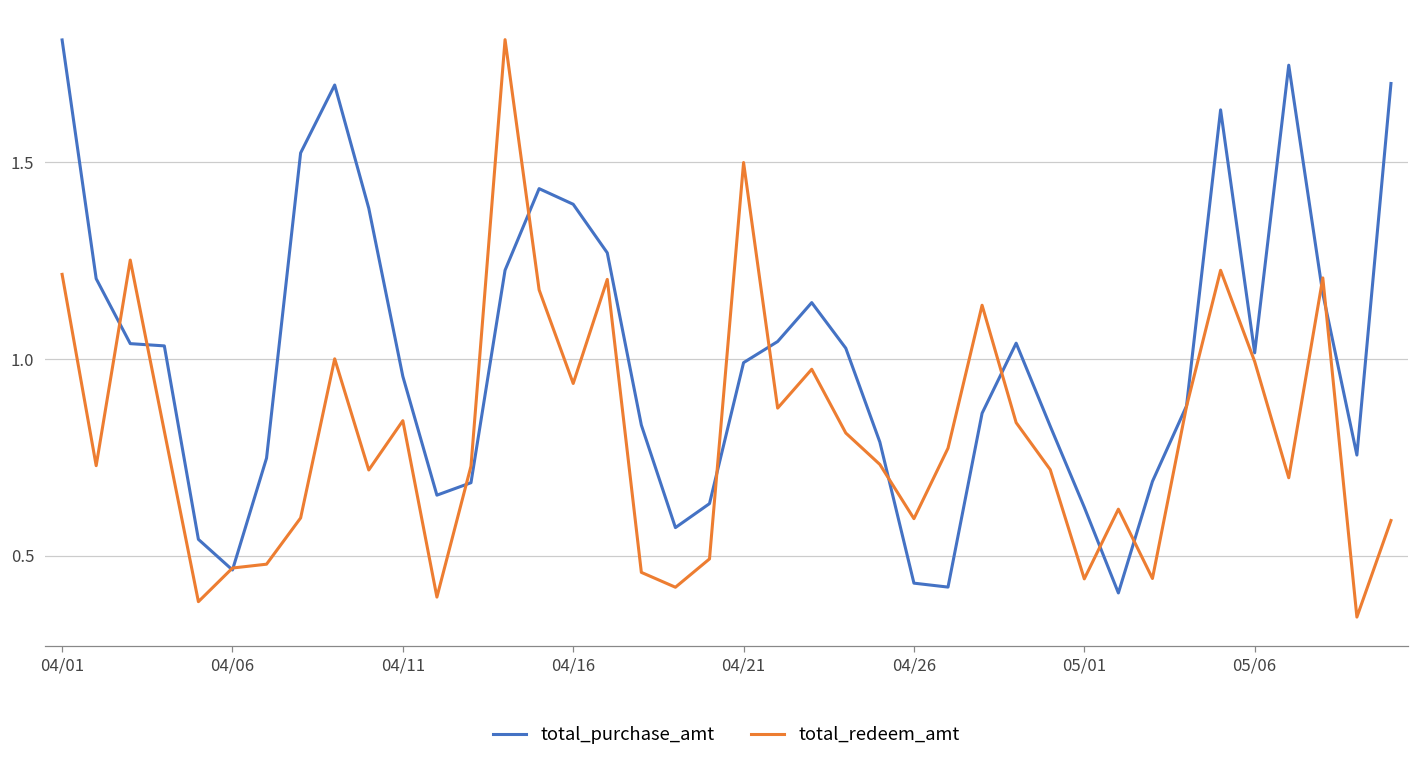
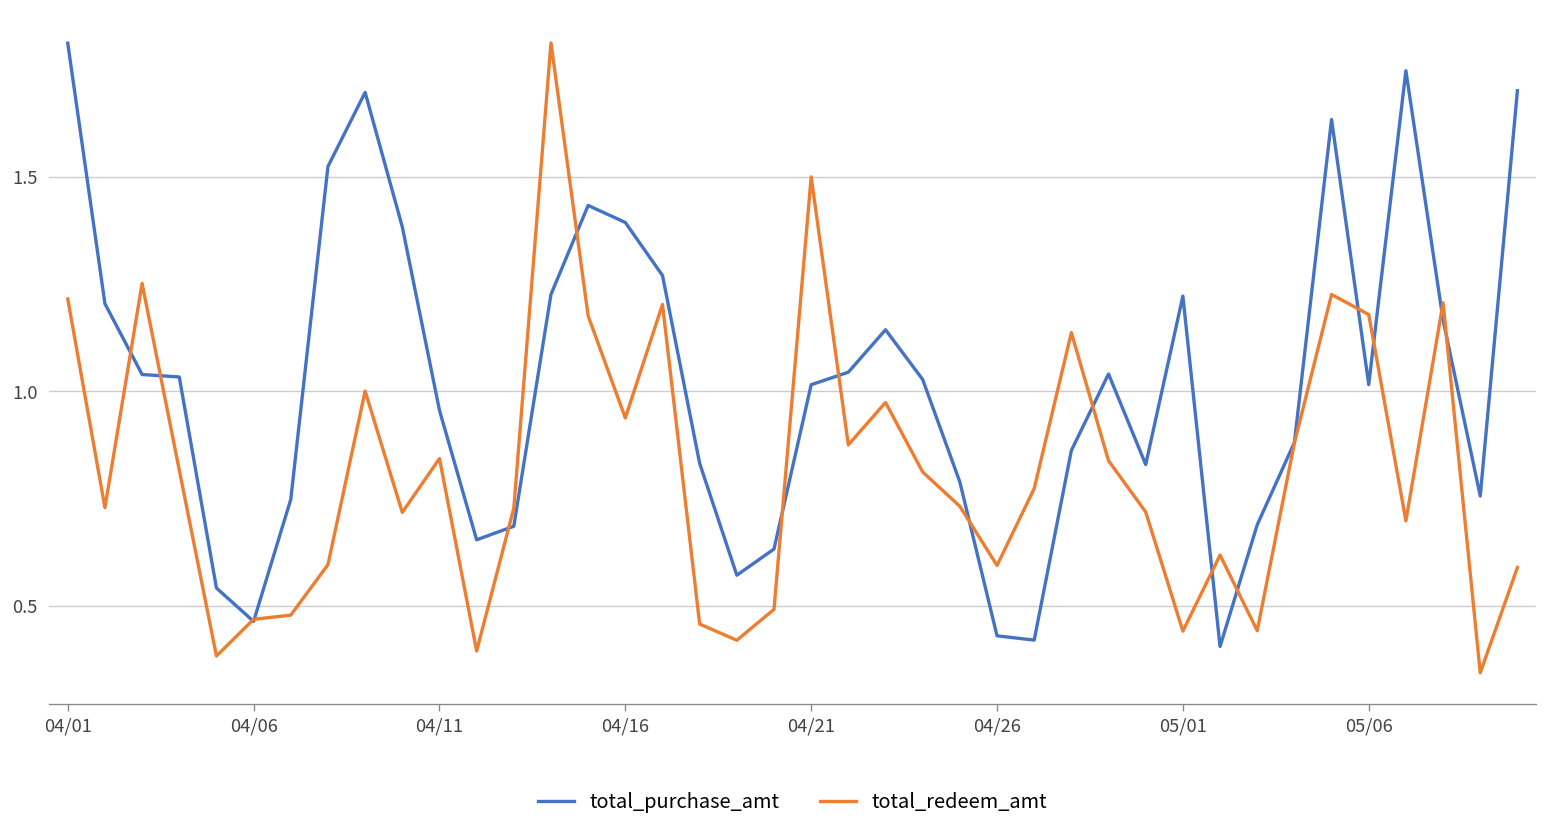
  {
    "total_purchase_amt": {
      "04/01": 1.81,
      "04/11": 0.96,
      "04/16": 1.39,
-     "04/21": 0.99,
+     "04/21": 1.02,
      "04/26": 0.43,
-     "05/01": 0.62,
+     "05/01": 1.22,
      "05/06": 1.02
    },
    "total_redeem_amt": {
      "04/01": 1.21,
      "04/11": 0.84,
      "04/16": 0.94,
      "04/21": 1.50,
      "04/26": 0.59,
      "05/01": 0.44,
-     "05/06": 0.99
+     "05/06": 1.18
    }
  }
